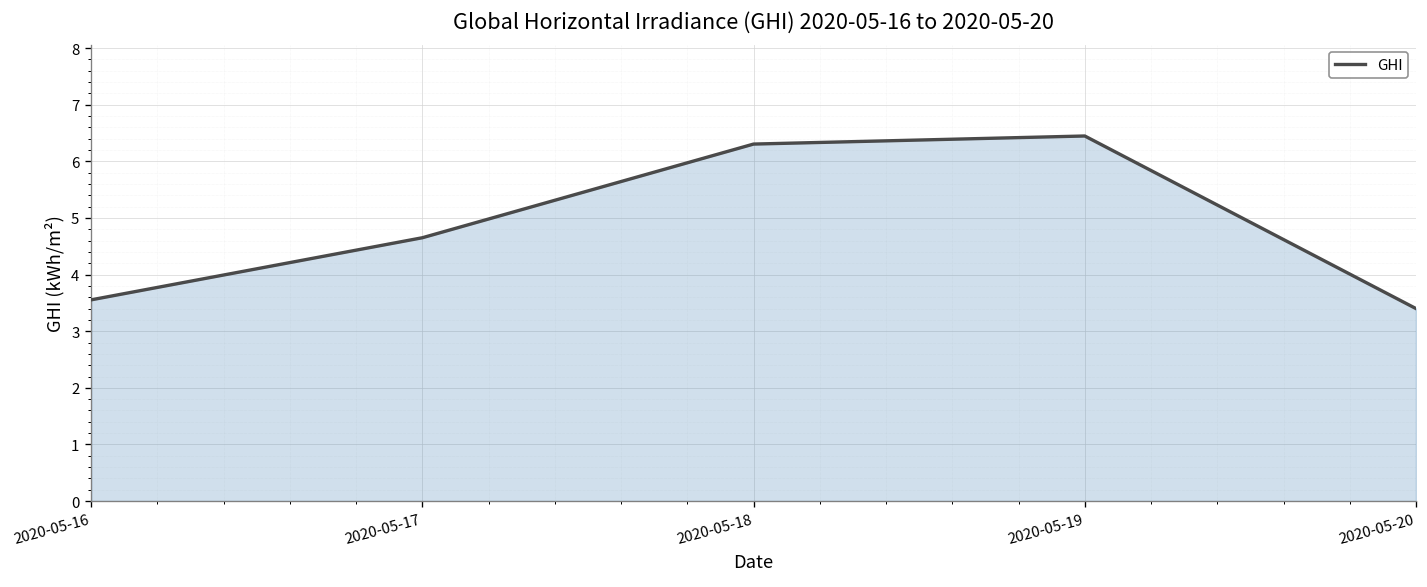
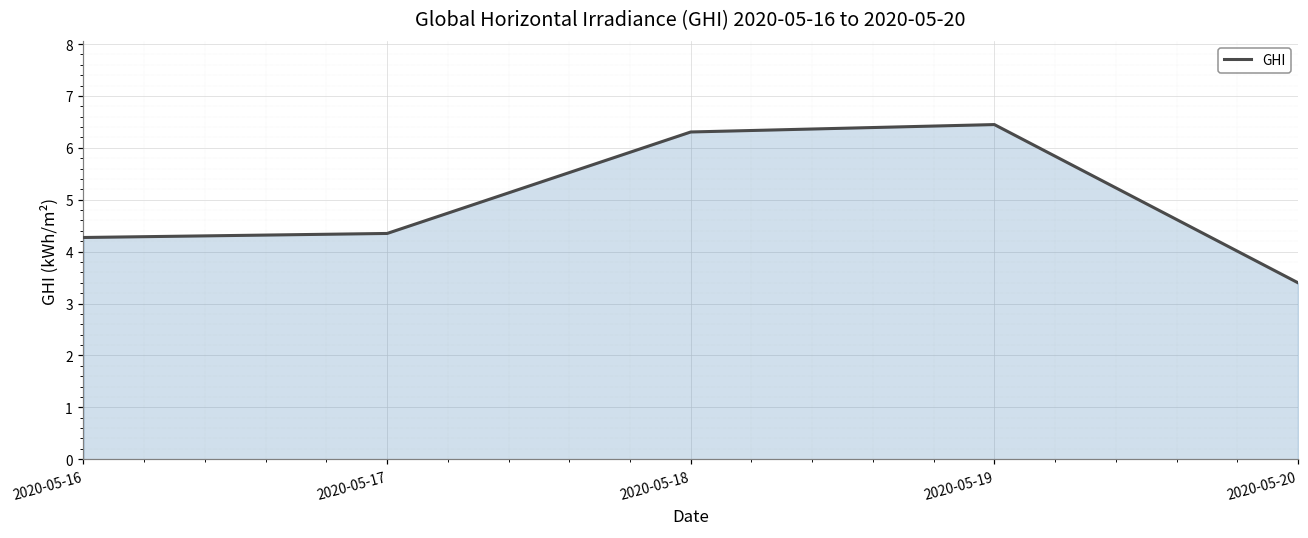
  {
-   "2020-05-16": 3.6,
-   "2020-05-17": 4.7,
+   "2020-05-16": 4.3,
+   "2020-05-17": 4.4,
    "2020-05-18": 6.3,
    "2020-05-19": 6.4,
    "2020-05-20": 3.4
  }
